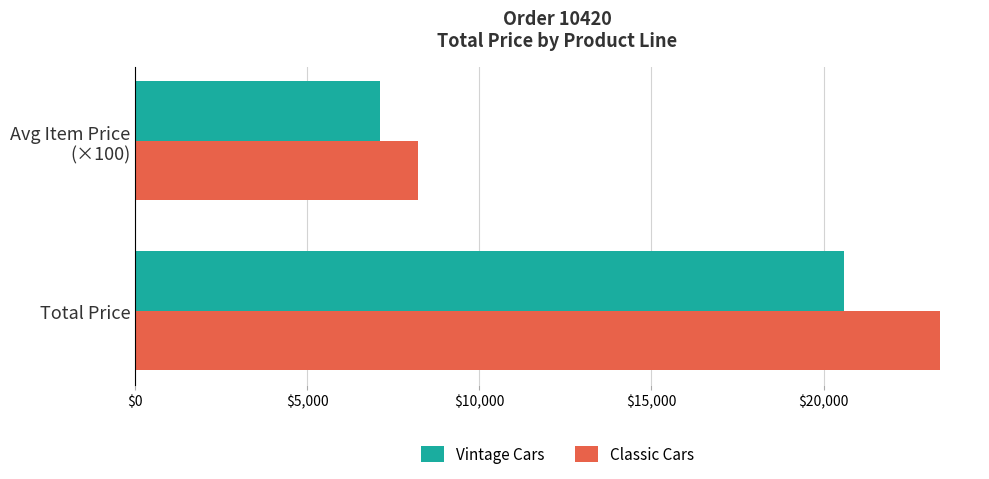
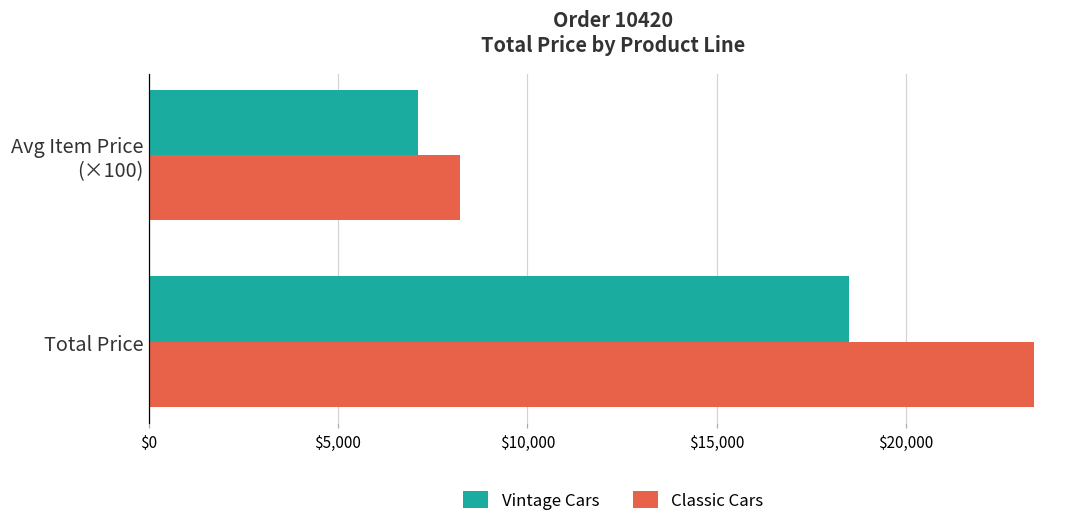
  {
    "Vintage Cars": {
      "Avg Item Price (×100)": "$7,100",
-     "Total Price": "$20,600"
+     "Total Price": "$18,500"
    },
    "Classic Cars": {
      "Avg Item Price (×100)": "$8,200",
      "Total Price": "$23,400"
    }
  }
